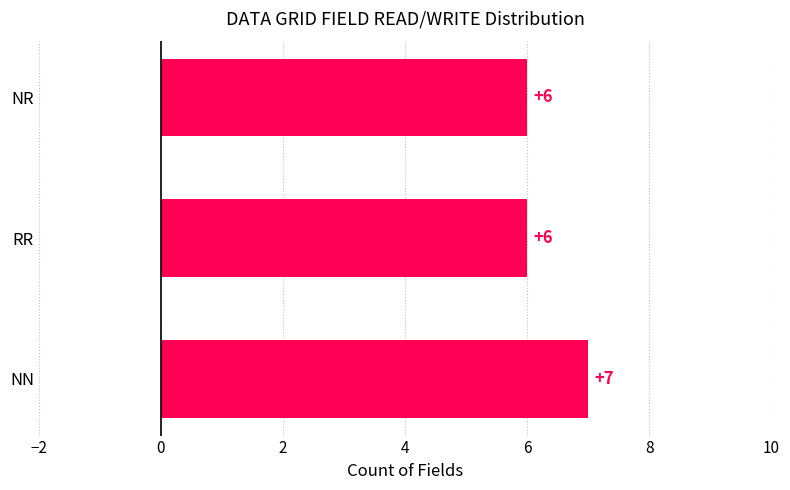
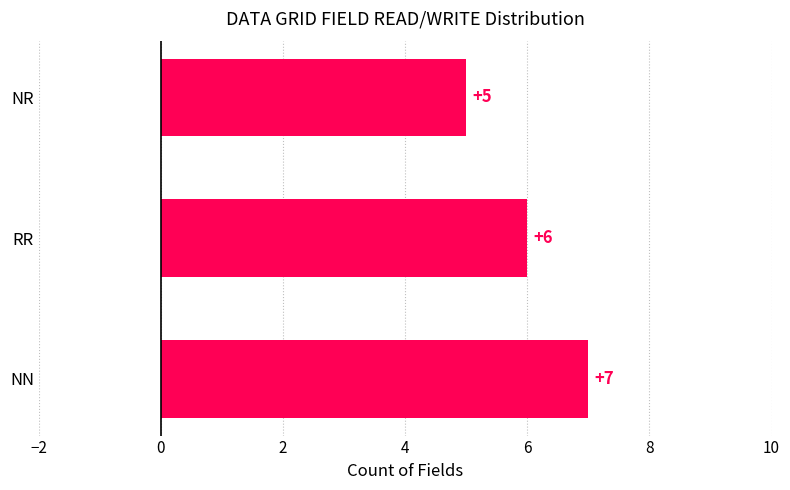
  {
-   "NR": "+6",
+   "NR": "+5",
    "RR": "+6",
    "NN": "+7"
  }
